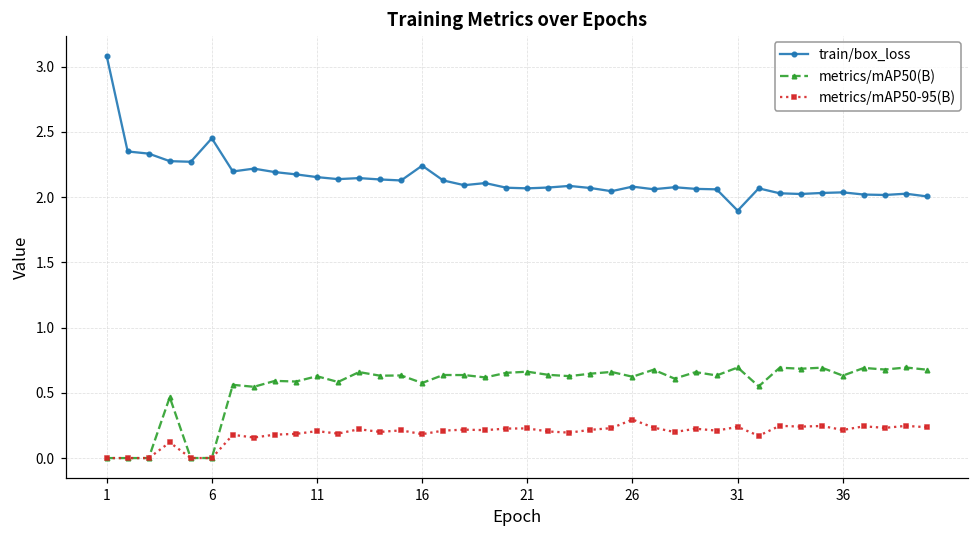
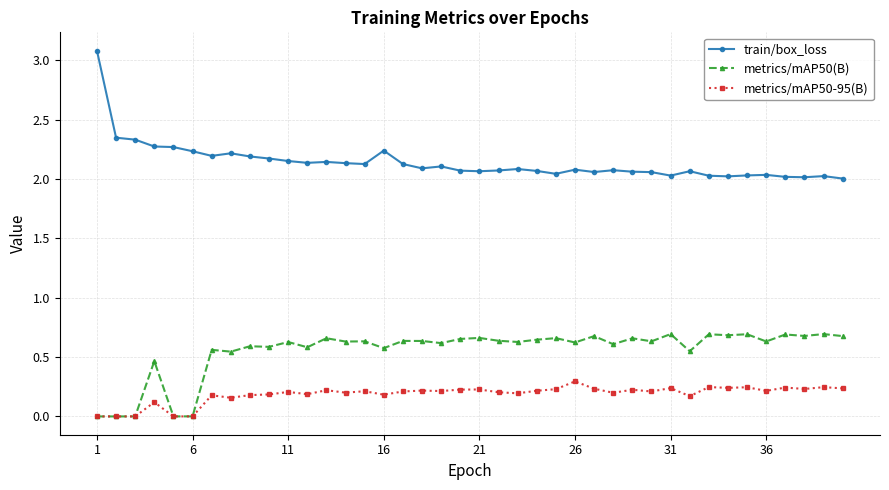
  {
    "train/box_loss": {
      "1": 3.08,
-     "6": 2.45,
+     "6": 2.23,
      "11": 2.15,
      "16": 2.24,
      "21": 2.07,
      "26": 2.08,
-     "31": 1.90,
+     "31": 2.03,
      "36": 2.04
    },
    "metrics/mAP50(B)": {
      "11": 0.63,
      "16": 0.58,
      "21": 0.66,
      "26": 0.62,
      "31": 0.69,
      "36": 0.63
    },
    "metrics/mAP50-95(B)": {
      "11": 0.21,
      "16": 0.18,
      "21": 0.23,
      "26": 0.30,
      "31": 0.24,
      "36": 0.22
    }
  }
